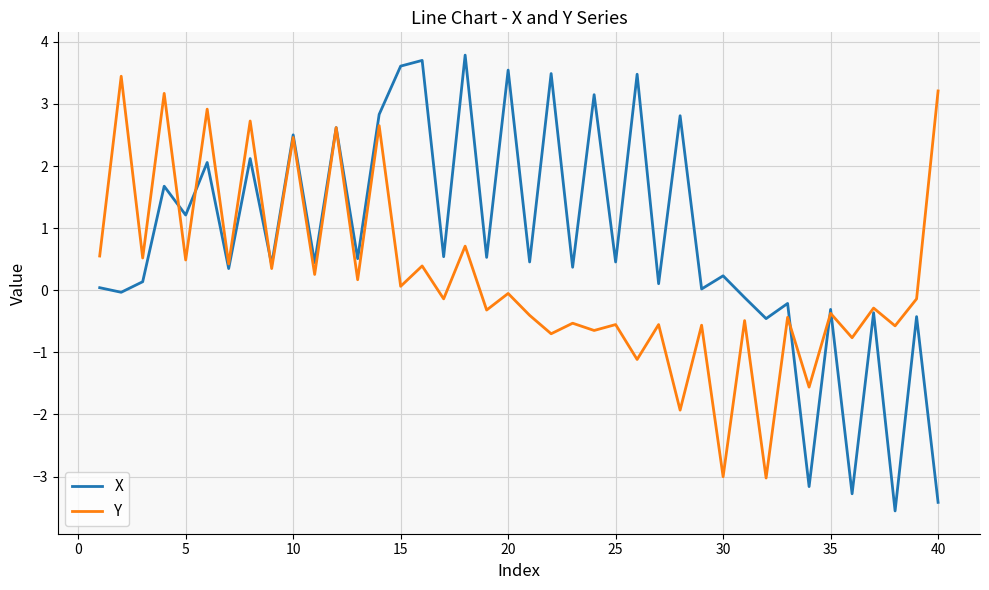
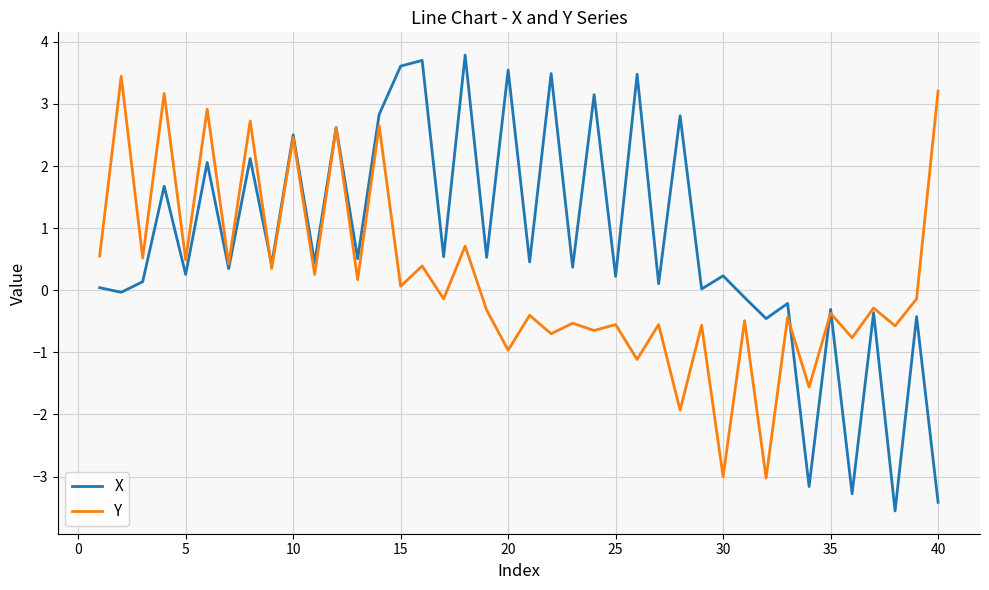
  {
    "X": {
-     "5": 1.2,
+     "5": 0.3,
      "10": 2.5,
      "15": 3.6,
      "20": 3.5,
-     "25": 0.5,
+     "25": 0.2,
      "30": 0.2,
      "35": -0.3,
      "40": -3.4
    },
    "Y": {
      "5": 0.5,
      "10": 2.5,
      "15": 0.1,
-     "20": -0.1,
+     "20": -1.0,
      "25": -0.6,
      "30": -3.0,
      "35": -0.4,
      "40": 3.2
    }
  }
